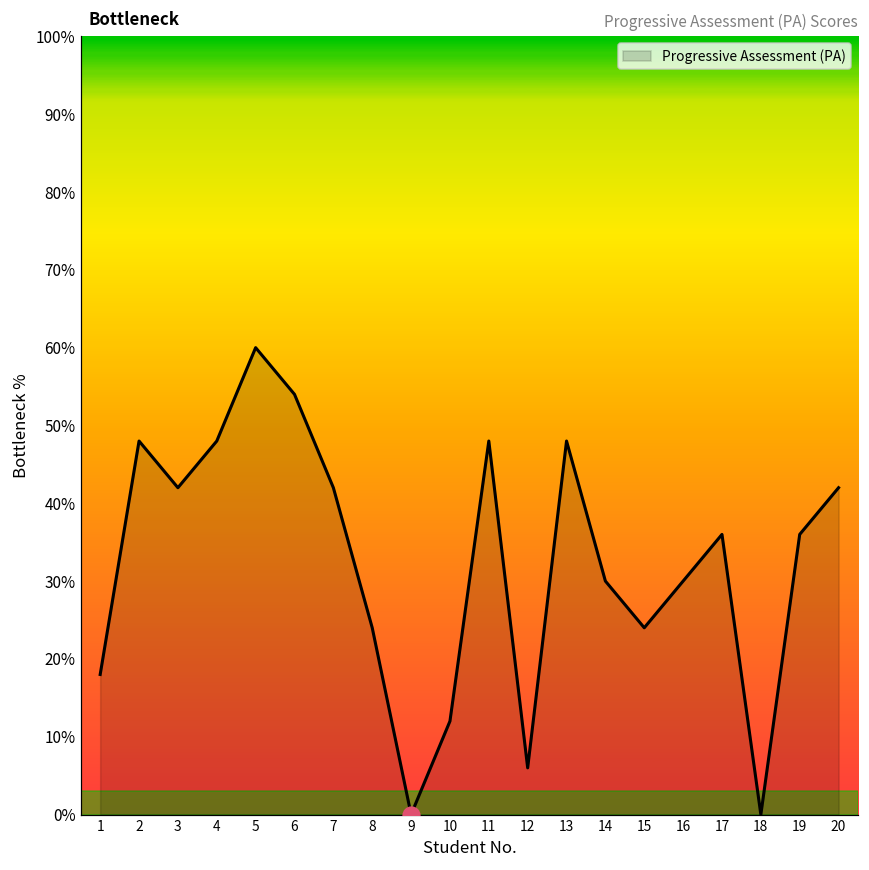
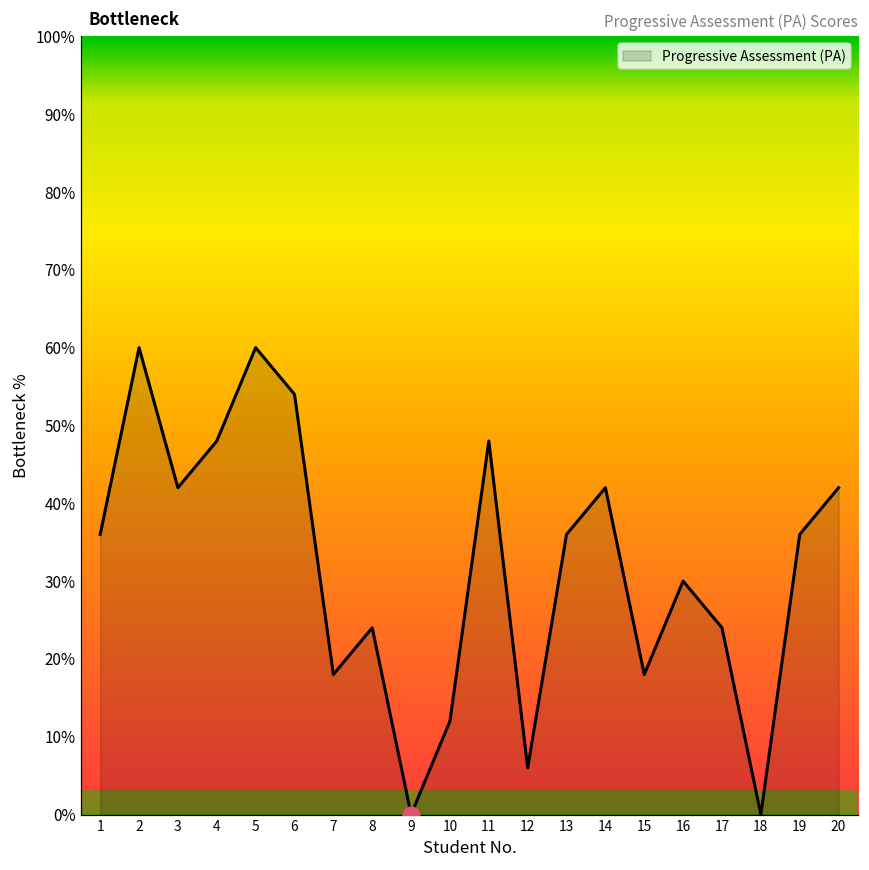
  {
    "Progressive Assessment (PA)": {
-     "1": "18%",
-     "2": "48%",
+     "1": "36%",
+     "2": "60%",
      "3": "42%",
      "4": "48%",
      "5": "60%",
      "6": "54%",
-     "7": "42%",
+     "7": "18%",
      "8": "24%",
      "10": "12%",
      "11": "48%",
      "12": "6%",
-     "13": "48%",
-     "14": "30%",
-     "15": "24%",
+     "13": "36%",
+     "14": "42%",
+     "15": "18%",
      "16": "30%",
-     "17": "36%",
+     "17": "24%",
      "19": "36%",
      "20": "42%"
    }
  }
